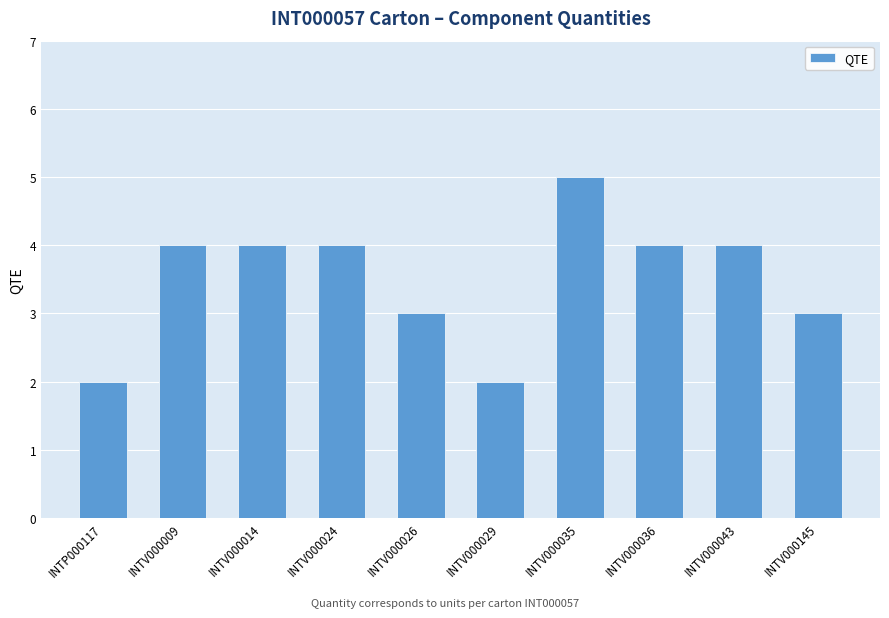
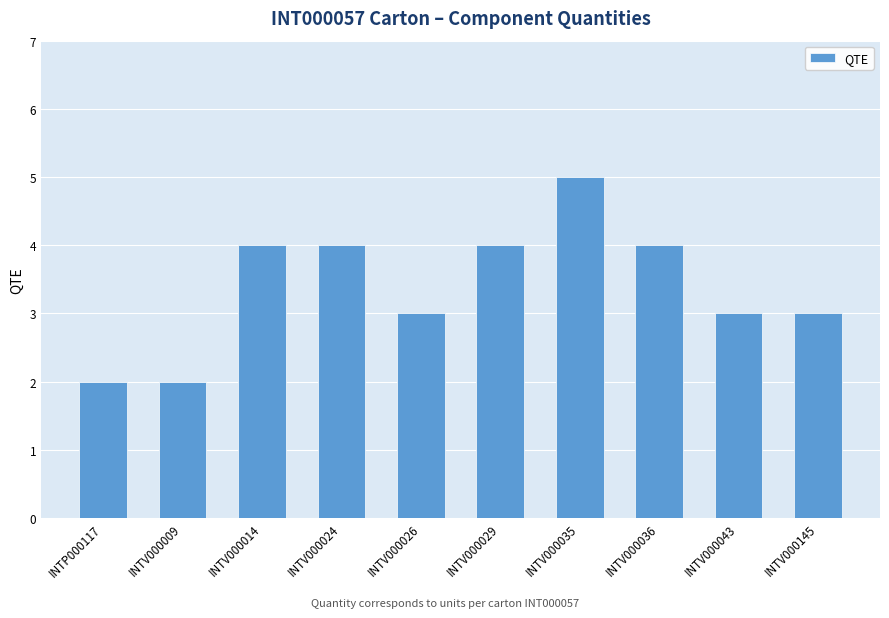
  {
    "INTP000117": 2,
-   "INTV000009": 4,
+   "INTV000009": 2,
    "INTV000014": 4,
    "INTV000024": 4,
    "INTV000026": 3,
-   "INTV000029": 2,
+   "INTV000029": 4,
    "INTV000035": 5,
    "INTV000036": 4,
-   "INTV000043": 4,
+   "INTV000043": 3,
    "INTV000145": 3
  }
